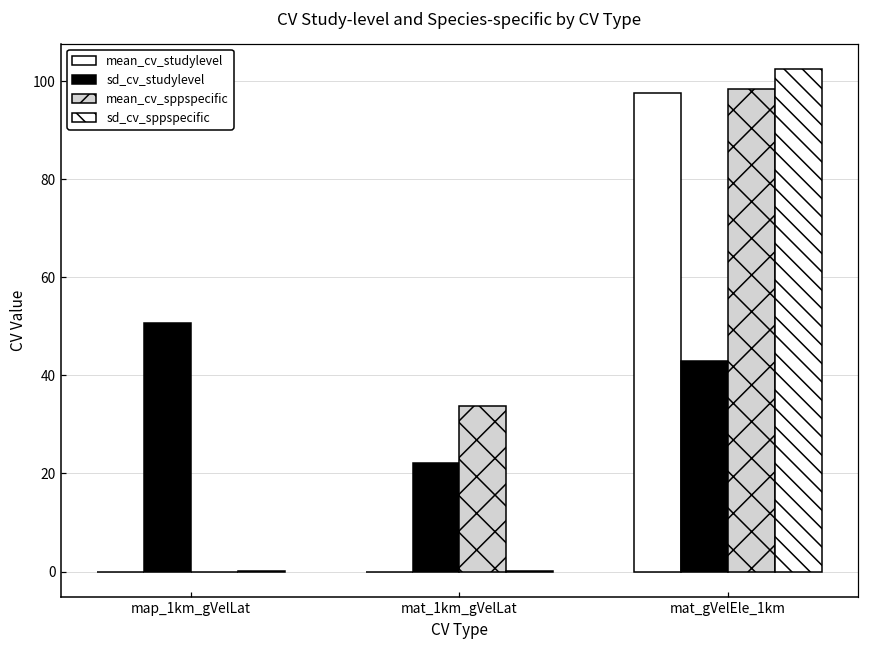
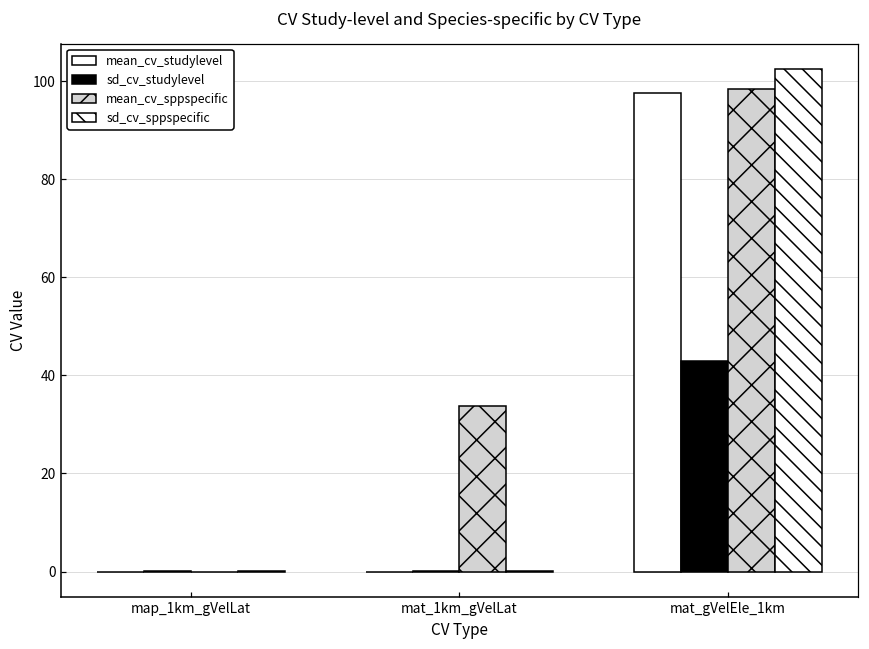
  {
    "sd_cv_studylevel": {
-     "map_1km_gVelLat": 51,
-     "mat_1km_gVelLat": 22,
+     "map_1km_gVelLat": 0,
+     "mat_1km_gVelLat": 0,
      "mat_gVelEle_1km": 43
    },
    "mean_cv_sppspecific": {
      "mat_1km_gVelLat": 34,
      "mat_gVelEle_1km": 98
    }
  }
